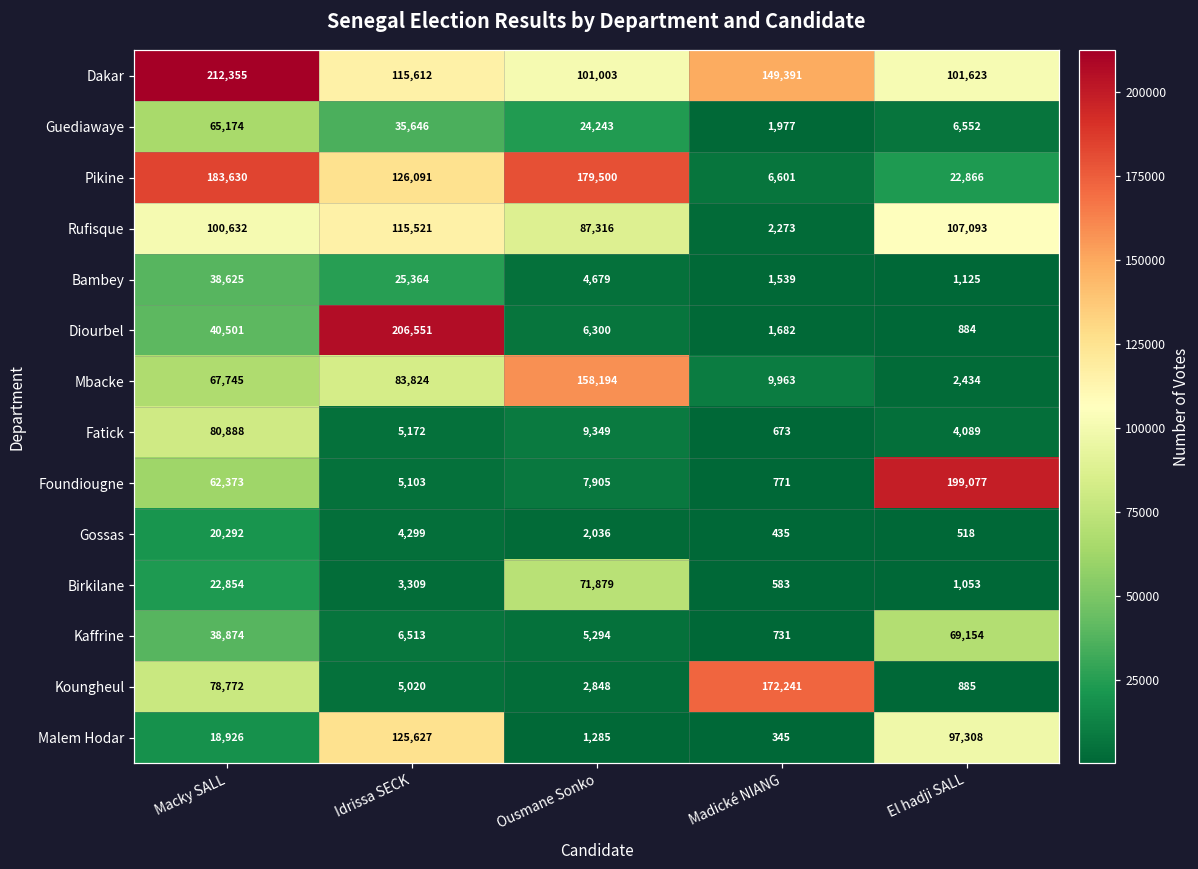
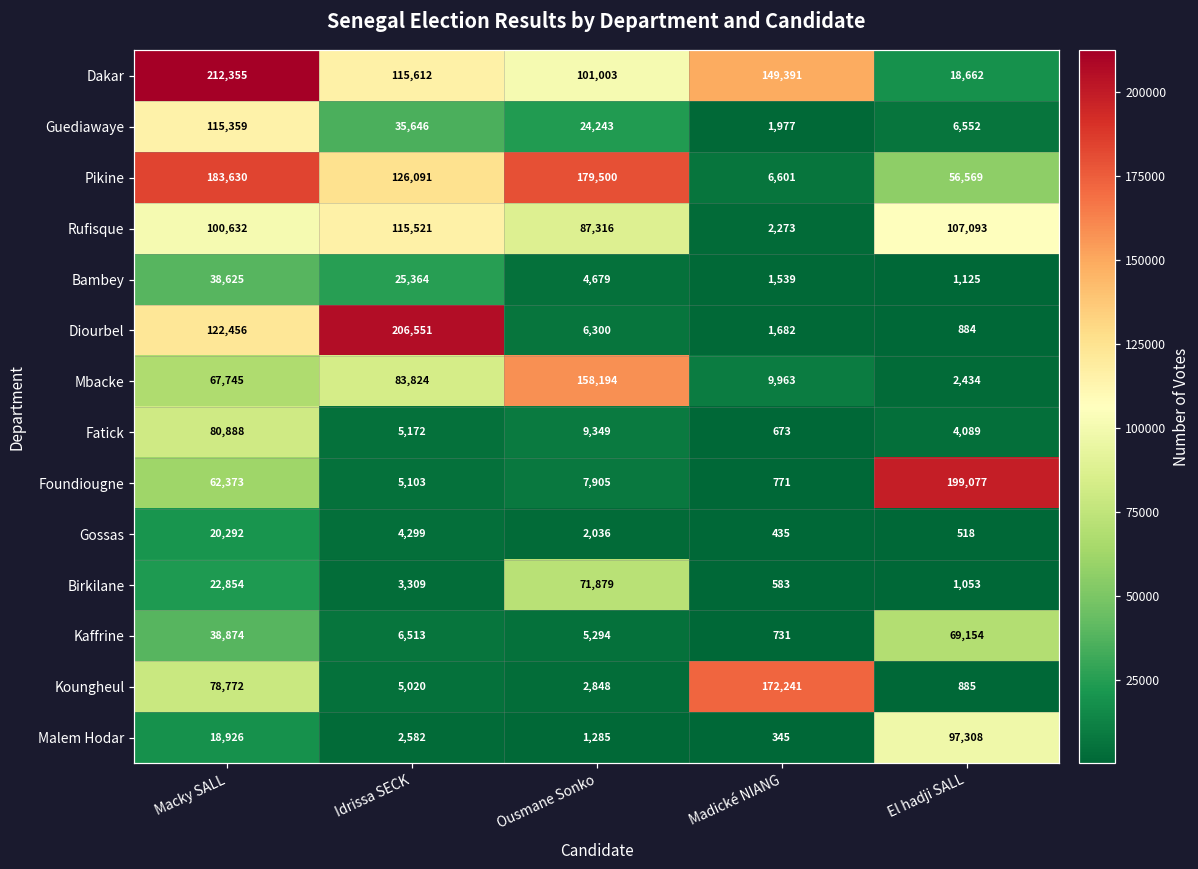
  {
    "Dakar": {
      "Macky SALL": "212,355",
      "Idrissa SECK": "115,612",
      "Ousmane Sonko": "101,003",
      "Madické NIANG": "149,391",
-     "El hadji SALL": "101,623"
+     "El hadji SALL": "18,662"
    },
    "Guediawaye": {
-     "Macky SALL": "65,174",
+     "Macky SALL": "115,359",
      "Idrissa SECK": "35,646",
      "Ousmane Sonko": "24,243",
      "Madické NIANG": "1,977",
      "El hadji SALL": "6,552"
    },
    "Pikine": {
      "Macky SALL": "183,630",
      "Idrissa SECK": "126,091",
      "Ousmane Sonko": "179,500",
      "Madické NIANG": "6,601",
-     "El hadji SALL": "22,866"
+     "El hadji SALL": "56,569"
    },
    "Rufisque": {
      "Macky SALL": "100,632",
      "Idrissa SECK": "115,521",
      "Ousmane Sonko": "87,316",
      "Madické NIANG": "2,273",
      "El hadji SALL": "107,093"
    },
    "Bambey": {
      "Macky SALL": "38,625",
      "Idrissa SECK": "25,364",
      "Ousmane Sonko": "4,679",
      "Madické NIANG": "1,539",
      "El hadji SALL": "1,125"
    },
    "Diourbel": {
-     "Macky SALL": "40,501",
+     "Macky SALL": "122,456",
      "Idrissa SECK": "206,551",
      "Ousmane Sonko": "6,300",
      "Madické NIANG": "1,682",
      "El hadji SALL": "884"
    },
    "Mbacke": {
      "Macky SALL": "67,745",
      "Idrissa SECK": "83,824",
      "Ousmane Sonko": "158,194",
      "Madické NIANG": "9,963",
      "El hadji SALL": "2,434"
    },
    "Fatick": {
      "Macky SALL": "80,888",
      "Idrissa SECK": "5,172",
      "Ousmane Sonko": "9,349",
      "Madické NIANG": "673",
      "El hadji SALL": "4,089"
    },
    "Foundiougne": {
      "Macky SALL": "62,373",
      "Idrissa SECK": "5,103",
      "Ousmane Sonko": "7,905",
      "Madické NIANG": "771",
      "El hadji SALL": "199,077"
    },
    "Gossas": {
      "Macky SALL": "20,292",
      "Idrissa SECK": "4,299",
      "Ousmane Sonko": "2,036",
      "Madické NIANG": "435",
      "El hadji SALL": "518"
    },
    "Birkilane": {
      "Macky SALL": "22,854",
      "Idrissa SECK": "3,309",
      "Ousmane Sonko": "71,879",
      "Madické NIANG": "583",
      "El hadji SALL": "1,053"
    },
    "Kaffrine": {
      "Macky SALL": "38,874",
      "Idrissa SECK": "6,513",
      "Ousmane Sonko": "5,294",
      "Madické NIANG": "731",
      "El hadji SALL": "69,154"
    },
    "Koungheul": {
      "Macky SALL": "78,772",
      "Idrissa SECK": "5,020",
      "Ousmane Sonko": "2,848",
      "Madické NIANG": "172,241",
      "El hadji SALL": "885"
    },
    "Malem Hodar": {
      "Macky SALL": "18,926",
-     "Idrissa SECK": "125,627",
+     "Idrissa SECK": "2,582",
      "Ousmane Sonko": "1,285",
      "Madické NIANG": "345",
      "El hadji SALL": "97,308"
    }
  }
